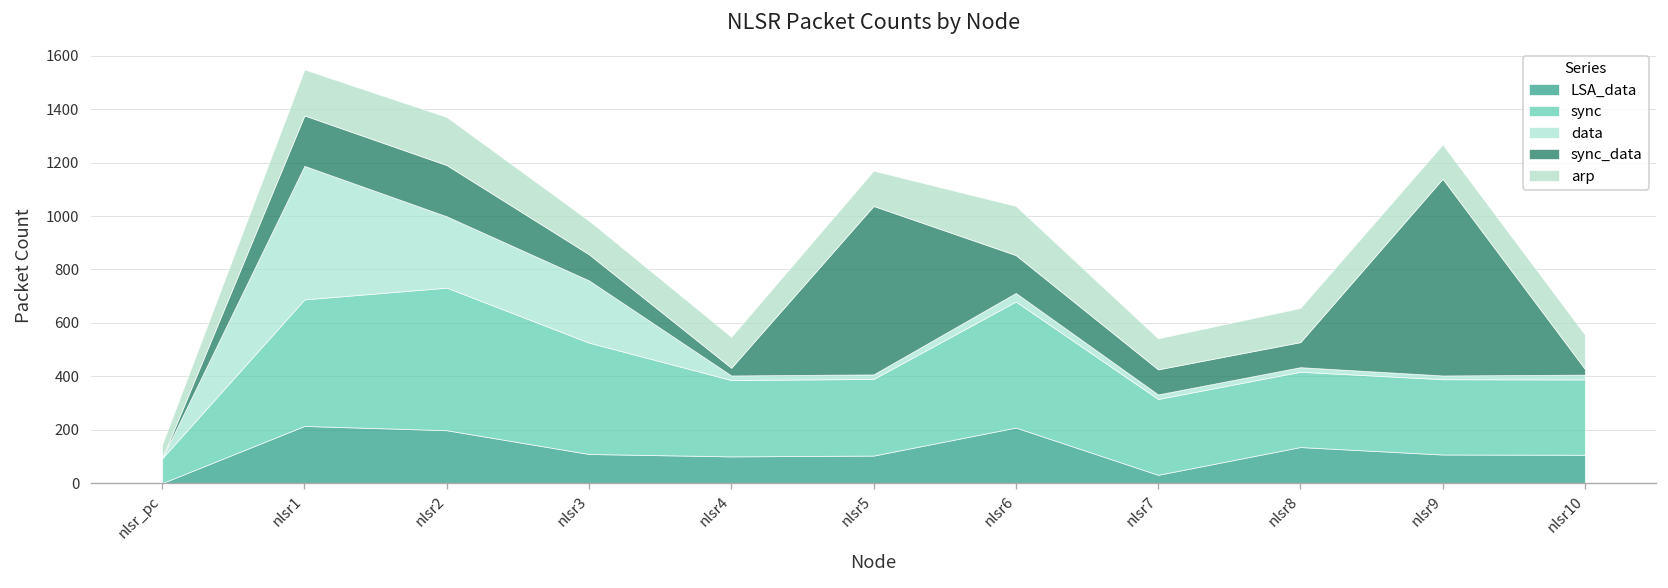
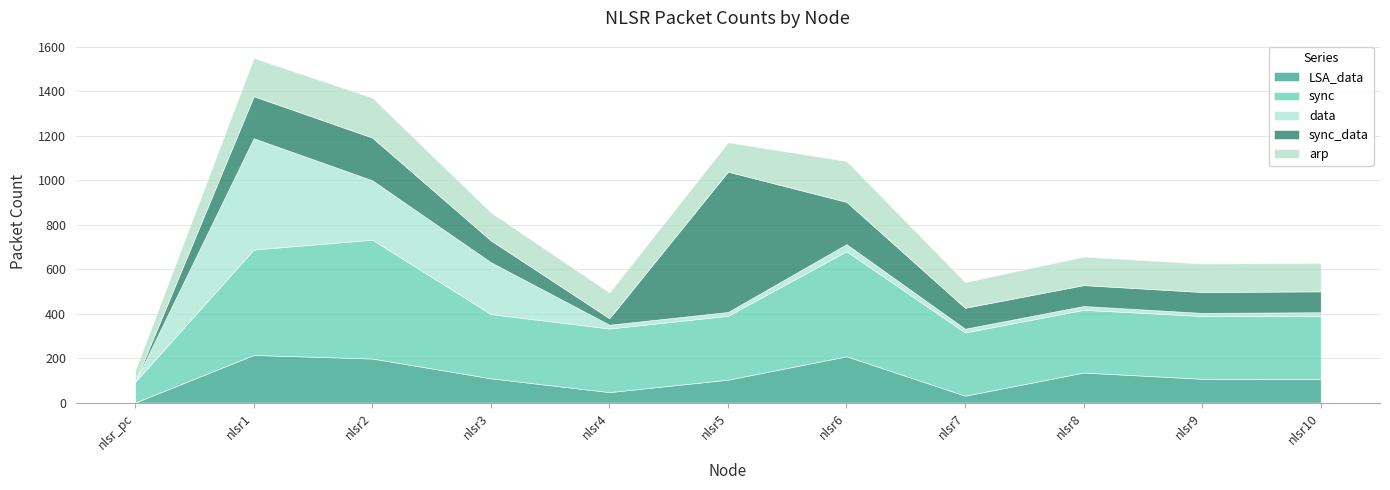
  {
    "LSA_data": {
      "nlsr_pc": 0,
      "nlsr1": 210,
      "nlsr2": 200,
      "nlsr3": 110,
-     "nlsr4": 100,
+     "nlsr4": 50,
      "nlsr5": 100,
      "nlsr6": 210,
      "nlsr7": 30,
      "nlsr8": 140,
      "nlsr9": 110,
      "nlsr10": 110
    },
    "sync": {
      "nlsr1": 470,
      "nlsr2": 530,
-     "nlsr3": 420,
+     "nlsr3": 290,
      "nlsr4": 290,
      "nlsr5": 290,
      "nlsr6": 470,
      "nlsr7": 280,
      "nlsr8": 280,
      "nlsr9": 280,
      "nlsr10": 280
    },
    "sync_data": {
      "nlsr1": 190,
      "nlsr2": 190,
      "nlsr3": 100,
      "nlsr4": 30,
      "nlsr5": 630,
-     "nlsr6": 140,
+     "nlsr6": 190,
      "nlsr7": 90,
      "nlsr8": 90,
-     "nlsr9": 740,
-     "nlsr10": 20
+     "nlsr9": 90,
+     "nlsr10": 90
    }
  }
